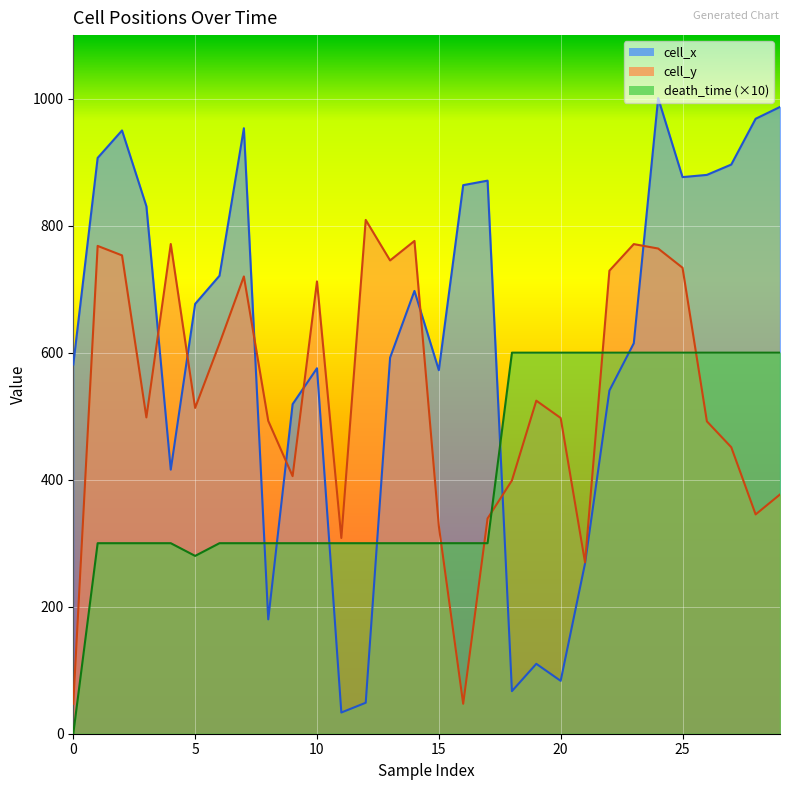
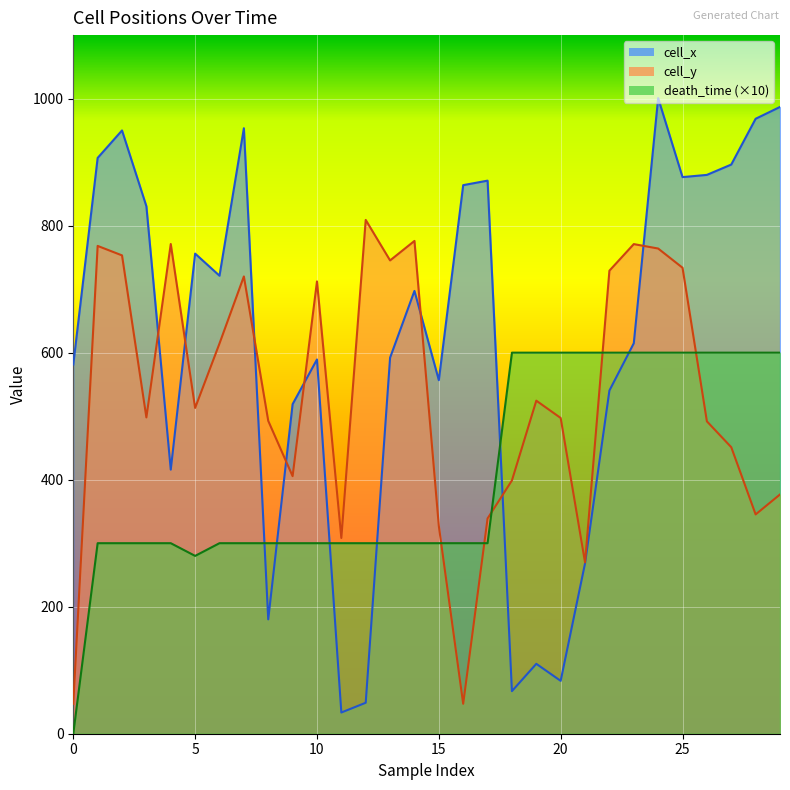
  {
    "cell_x": {
      "0": 580,
-     "5": 680,
-     "10": 580,
-     "15": 570,
+     "5": 760,
+     "10": 590,
+     "15": 560,
      "20": 80,
      "25": 880
    },
    "cell_y": {
      "0": 50,
      "5": 510,
      "10": 710,
      "15": 330,
      "20": 500,
      "25": 730
    },
    "death_time (×10)": {
      "0": 0,
      "5": 280,
      "10": 300,
      "15": 300,
      "20": 600,
      "25": 600
    }
  }
